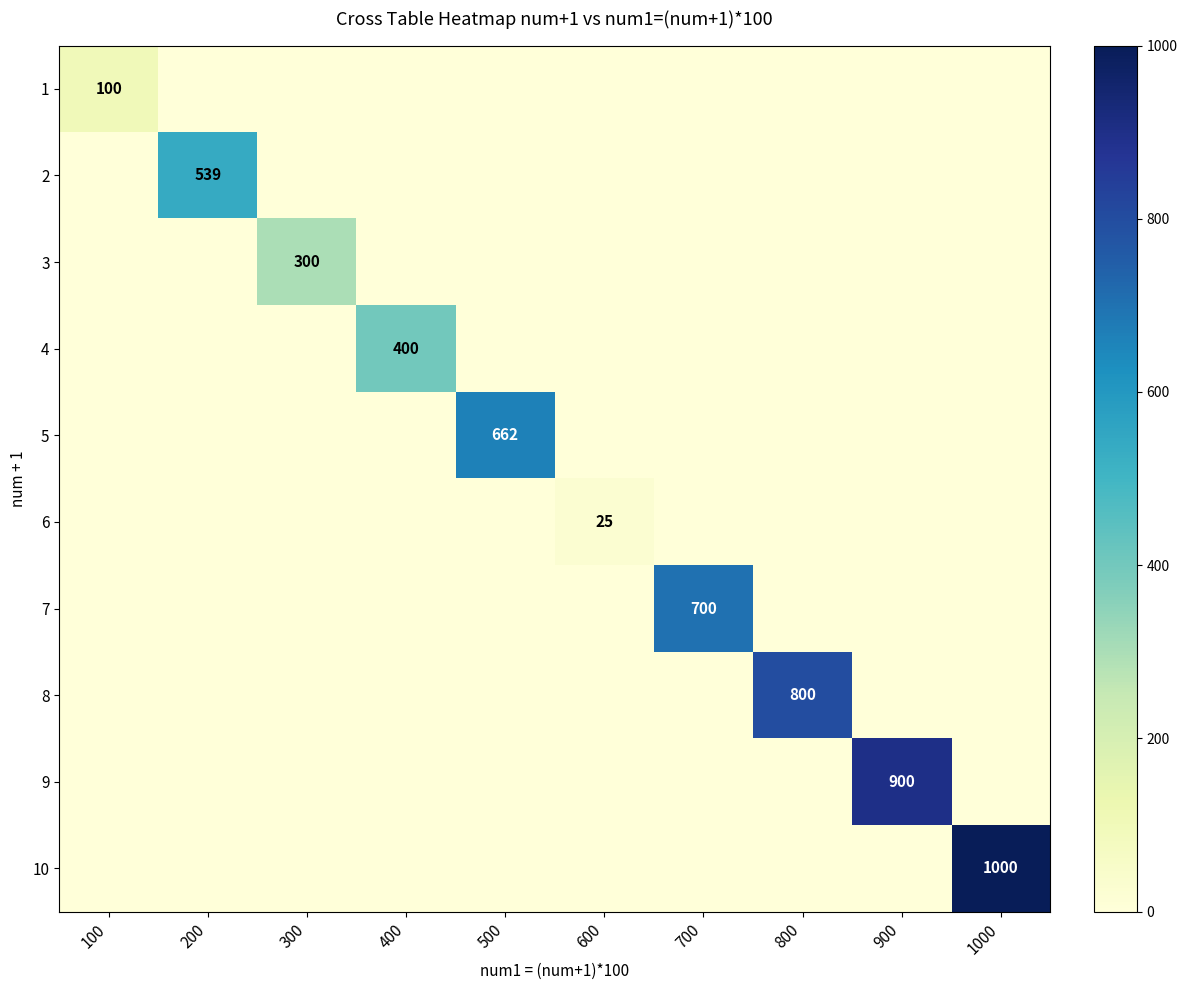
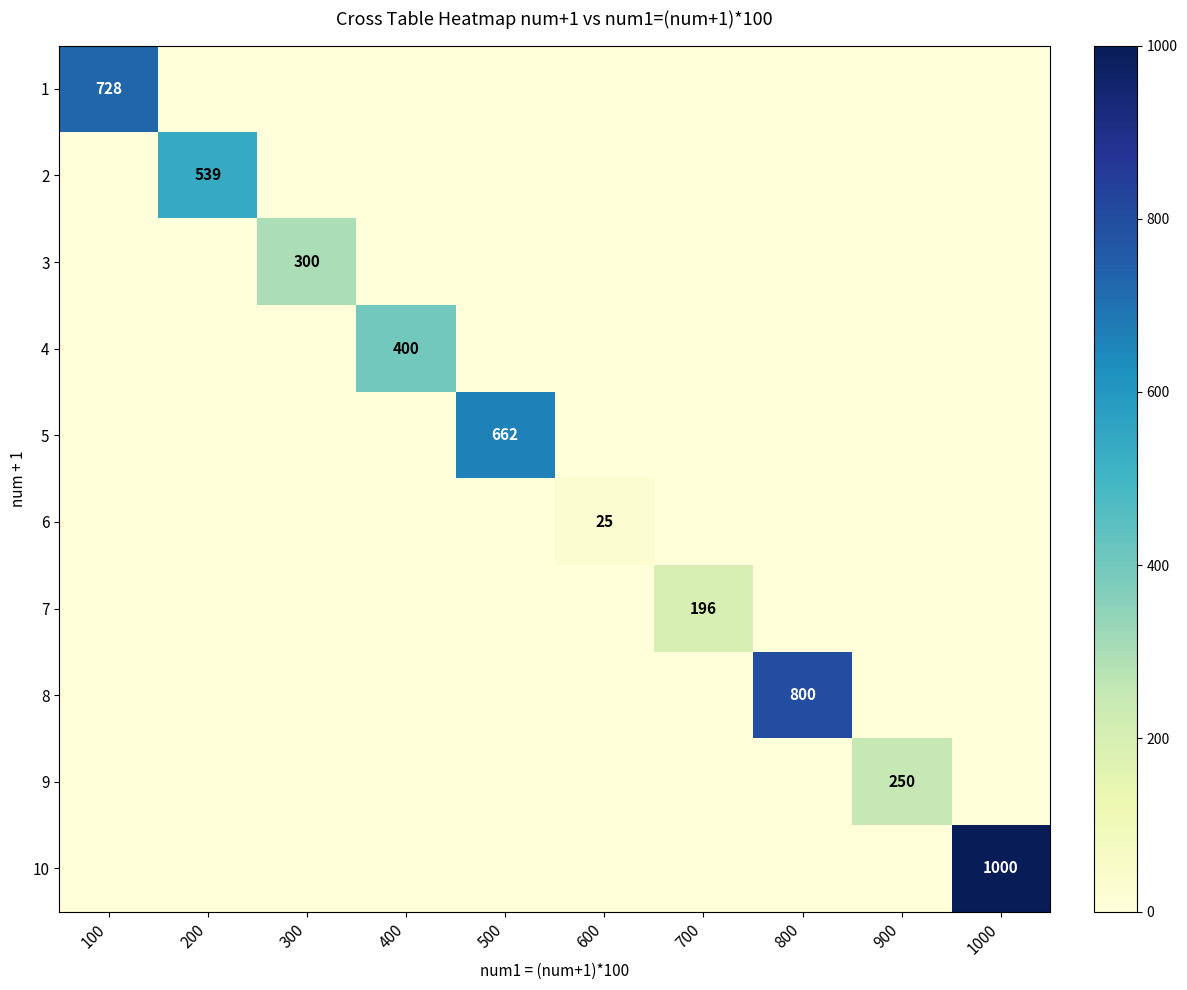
  {
    "1": {
-     "100": 100
+     "100": 728
    },
    "2": {
      "200": 539
    },
    "3": {
      "300": 300
    },
    "4": {
      "400": 400
    },
    "5": {
      "500": 662
    },
    "6": {
      "600": 25
    },
    "7": {
-     "700": 700
+     "700": 196
    },
    "8": {
      "800": 800
    },
    "9": {
-     "900": 900
+     "900": 250
    },
    "10": {
      "1000": 1000
    }
  }
